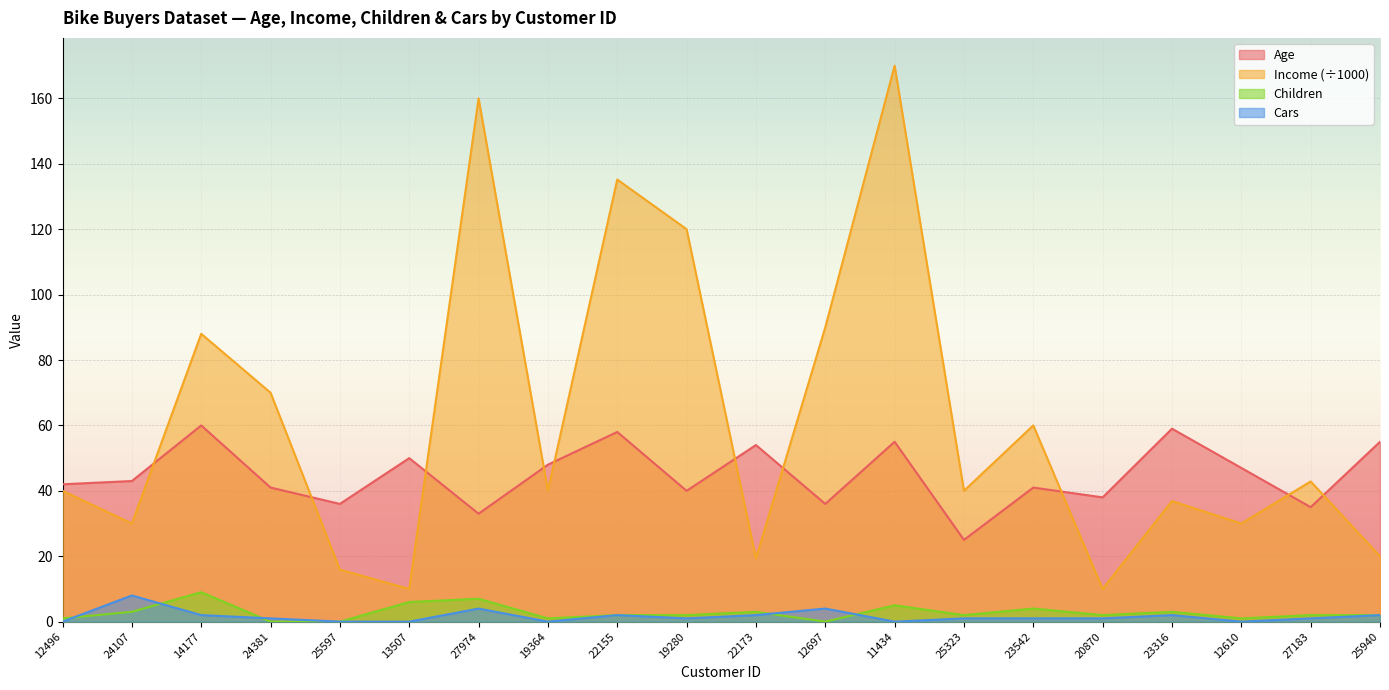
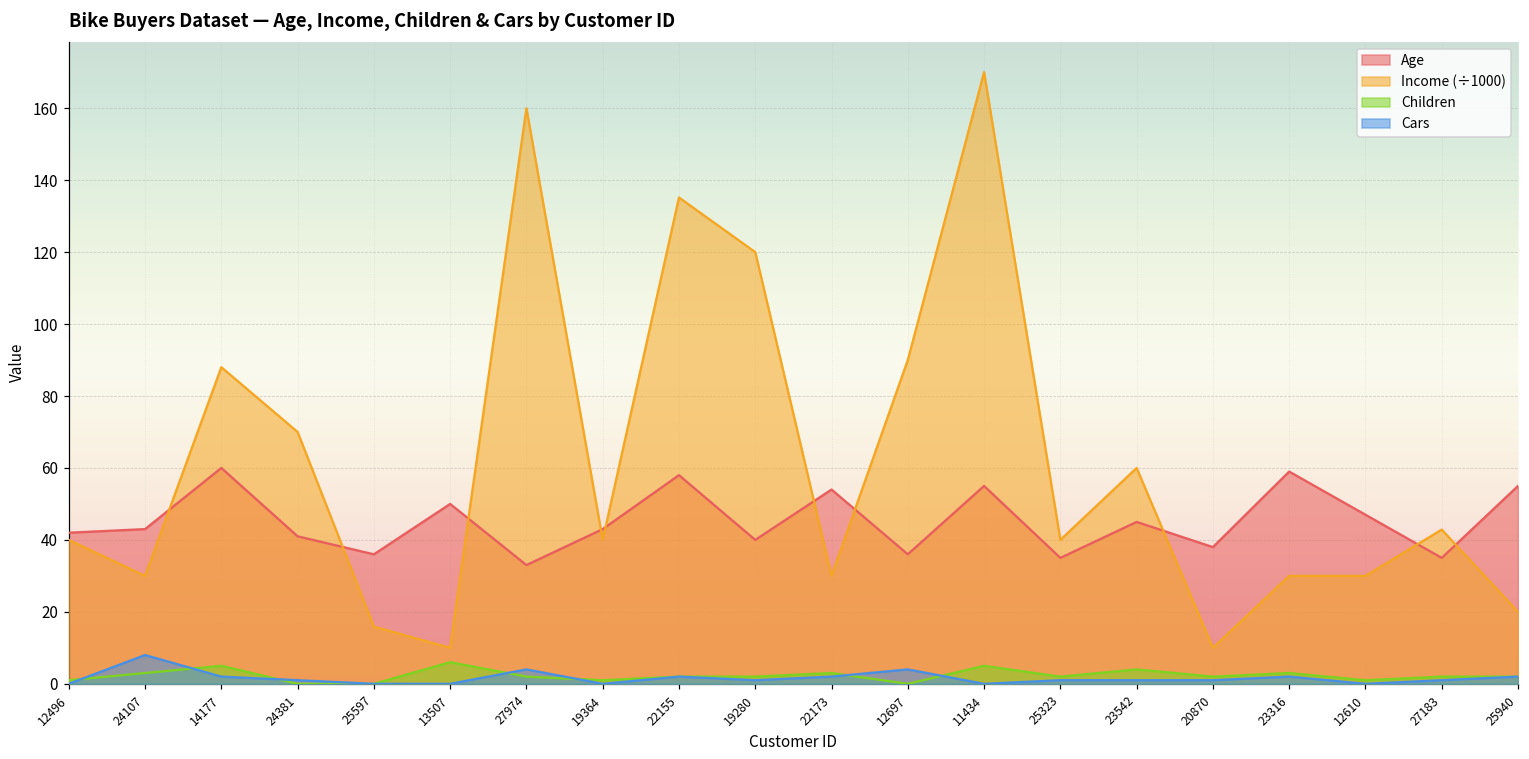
  {
    "Age": {
      "12496": 42,
      "24107": 43,
      "14177": 60,
      "24381": 41,
      "25597": 36,
      "13507": 50,
      "27974": 33,
-     "19364": 48,
+     "19364": 43,
      "22155": 58,
      "19280": 40,
      "22173": 54,
      "12697": 36,
      "11434": 55,
-     "25323": 25,
-     "23542": 41,
+     "25323": 35,
+     "23542": 45,
      "20870": 38,
      "23316": 59,
      "12610": 47,
      "27183": 35,
      "25940": 55
    },
    "Income (÷1000)": {
      "12496": 40,
      "24107": 30,
      "14177": 88,
      "24381": 70,
      "25597": 16,
      "13507": 10,
      "27974": 160,
      "19364": 40,
      "22155": 135,
      "19280": 120,
-     "22173": 19,
+     "22173": 30,
      "12697": 90,
      "11434": 170,
      "25323": 40,
      "23542": 60,
      "20870": 10,
-     "23316": 37,
+     "23316": 30,
      "12610": 30,
      "27183": 43,
      "25940": 20
    },
    "Children": {
      "12496": 1,
      "24107": 3,
-     "14177": 9,
+     "14177": 5,
      "24381": 0,
      "13507": 6,
-     "27974": 7,
+     "27974": 2,
      "19364": 1,
      "19280": 2,
      "22173": 3,
      "12697": 0,
      "11434": 5,
      "25323": 2,
      "23542": 4,
      "20870": 2,
      "23316": 3,
      "12610": 1,
      "27183": 2
    },
    "Cars": {
      "12496": 0,
      "24107": 8,
      "14177": 2,
      "24381": 1,
      "13507": 0,
      "27974": 4,
      "19364": 0,
      "19280": 1,
      "22173": 2,
      "12697": 4,
      "11434": 0,
      "25323": 1,
      "23542": 1,
      "20870": 1,
      "23316": 2,
      "12610": 0,
      "27183": 1
    }
  }
